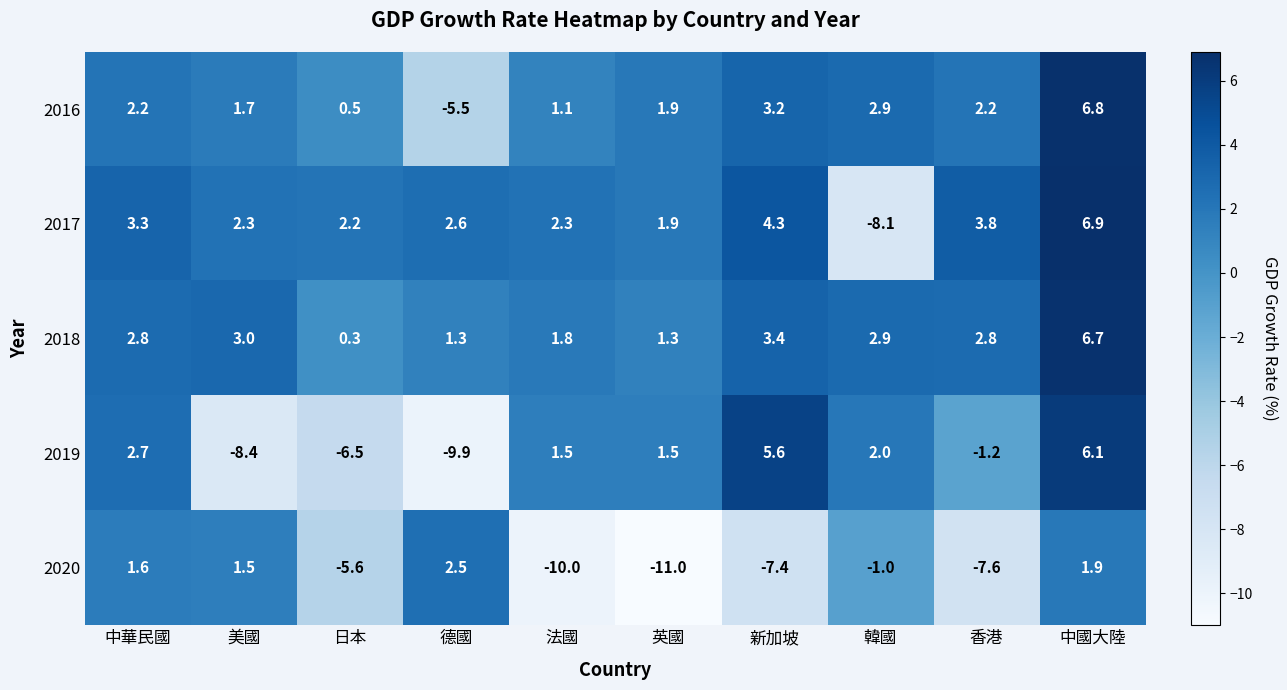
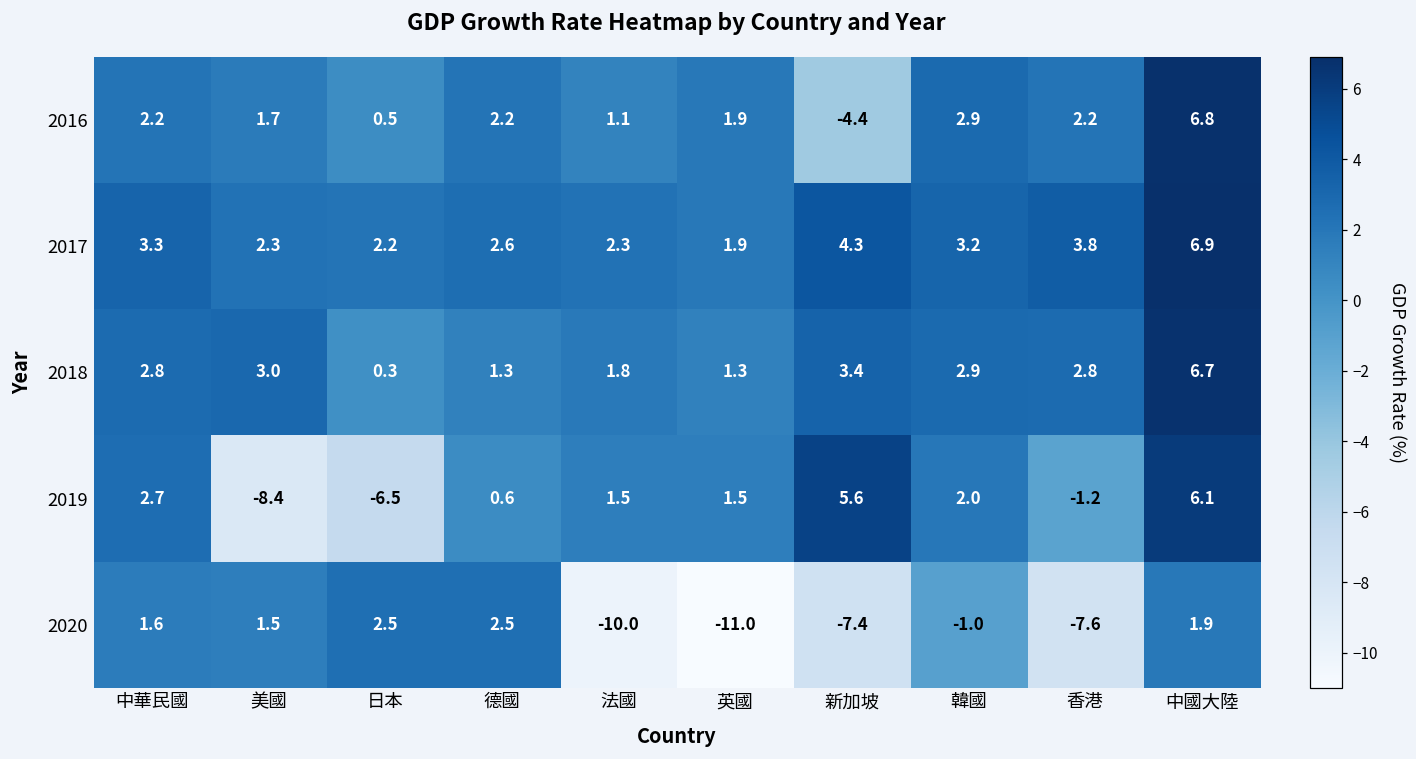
  {
    "2016": {
      "中華民國": 2.2,
      "美國": 1.7,
      "日本": 0.5,
-     "德國": -5.5,
+     "德國": 2.2,
      "法國": 1.1,
      "英國": 1.9,
-     "新加坡": 3.2,
+     "新加坡": -4.4,
      "韓國": 2.9,
      "香港": 2.2,
      "中國大陸": 6.8
    },
    "2017": {
      "中華民國": 3.3,
      "美國": 2.3,
      "日本": 2.2,
      "德國": 2.6,
      "法國": 2.3,
      "英國": 1.9,
      "新加坡": 4.3,
-     "韓國": -8.1,
+     "韓國": 3.2,
      "香港": 3.8,
      "中國大陸": 6.9
    },
    "2018": {
      "中華民國": 2.8,
      "美國": 3.0,
      "日本": 0.3,
      "德國": 1.3,
      "法國": 1.8,
      "英國": 1.3,
      "新加坡": 3.4,
      "韓國": 2.9,
      "香港": 2.8,
      "中國大陸": 6.7
    },
    "2019": {
      "中華民國": 2.7,
      "美國": -8.4,
      "日本": -6.5,
-     "德國": -9.9,
+     "德國": 0.6,
      "法國": 1.5,
      "英國": 1.5,
      "新加坡": 5.6,
      "韓國": 2.0,
      "香港": -1.2,
      "中國大陸": 6.1
    },
    "2020": {
      "中華民國": 1.6,
      "美國": 1.5,
-     "日本": -5.6,
+     "日本": 2.5,
      "德國": 2.5,
      "法國": -10.0,
      "英國": -11.0,
      "新加坡": -7.4,
      "韓國": -1.0,
      "香港": -7.6,
      "中國大陸": 1.9
    }
  }
